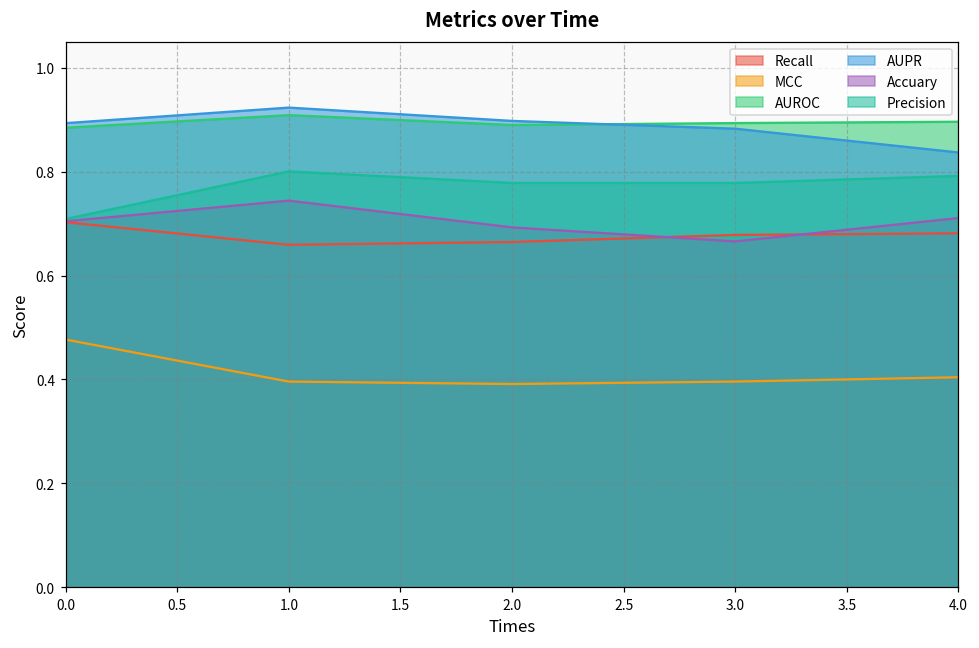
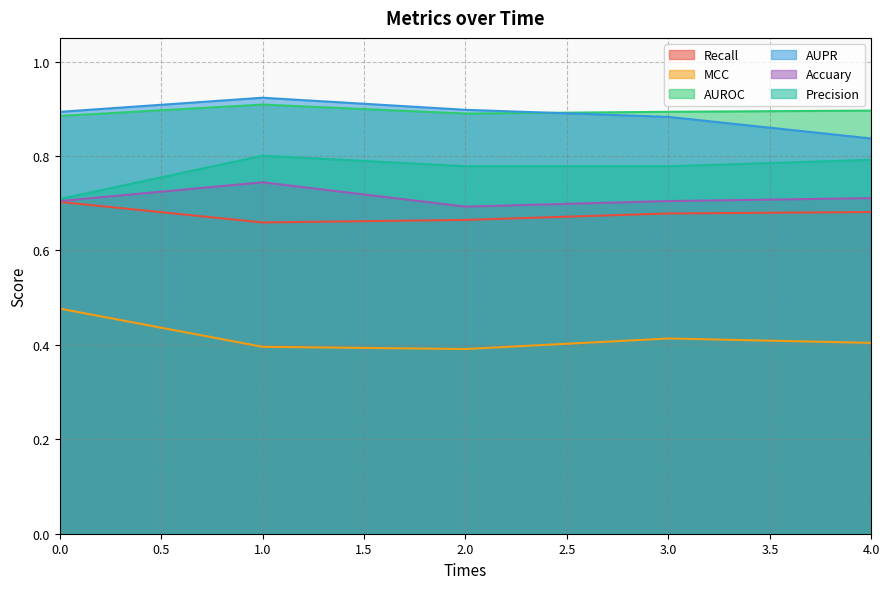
  {
    "Recall": {
      "1.0": 0.66,
      "2.0": 0.66,
      "3.0": 0.68,
      "4.0": 0.68
    },
    "MCC": {
      "0.0": 0.48,
      "1.0": 0.40,
      "2.0": 0.39,
-     "3.0": 0.40,
+     "3.0": 0.41,
      "4.0": 0.40
    },
    "AUPR": {
      "0.0": 0.89,
      "1.0": 0.92,
      "2.0": 0.90,
      "3.0": 0.88,
      "4.0": 0.84
    },
    "Accuary": {
      "1.0": 0.74,
      "2.0": 0.69,
-     "3.0": 0.67,
+     "3.0": 0.70,
      "4.0": 0.71
    }
  }
